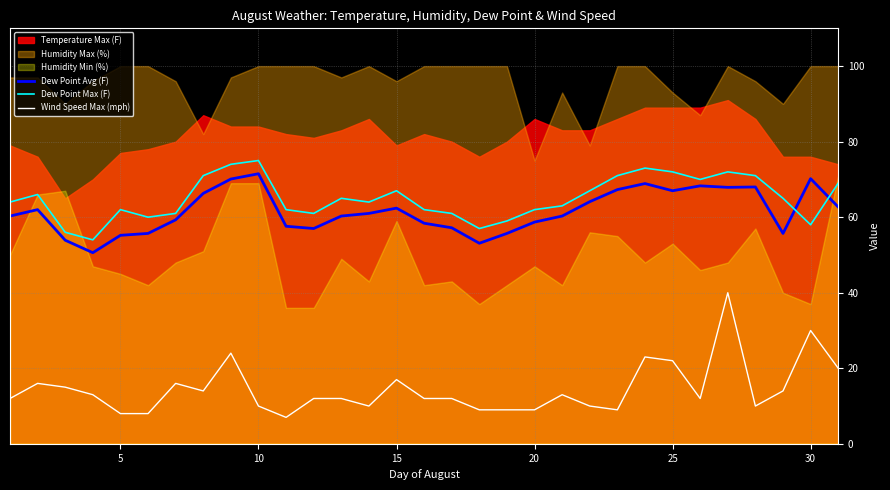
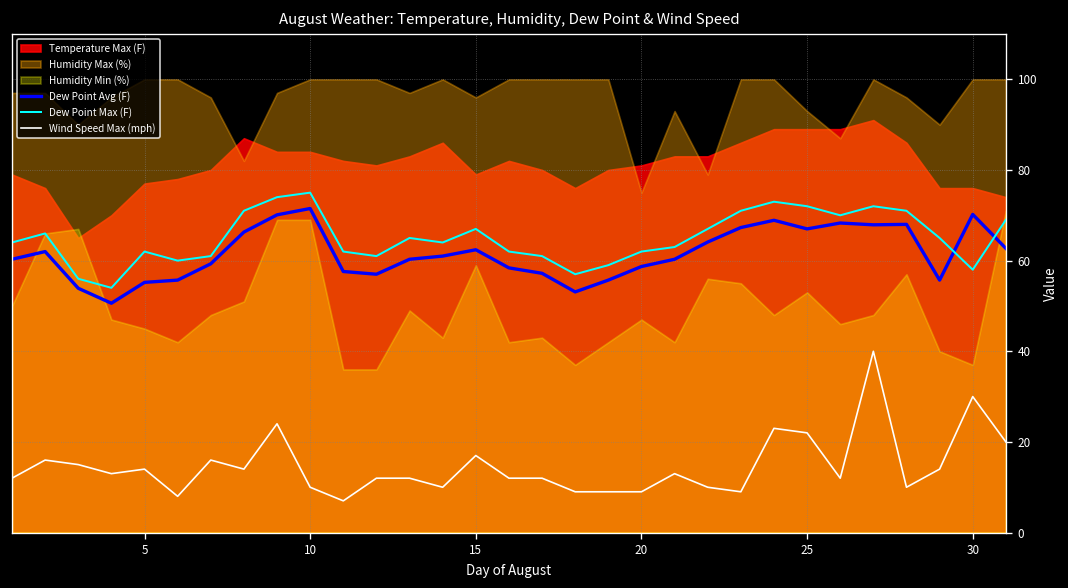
  {
    "Dew Point Avg (F)": {
      "5": 55,
      "10": 72,
      "15": 62,
      "20": 59,
      "25": 67,
      "30": 70
    },
    "Temperature Max (F)": {
      "5": 77,
      "10": 84,
      "15": 79,
-     "20": 86,
+     "20": 81,
      "25": 89,
      "30": 76
    },
    "Dew Point Max (F)": {
      "5": 62,
      "10": 75,
      "15": 67,
      "20": 62,
      "25": 72,
      "30": 58
    },
    "Wind Speed Max (mph)": {
-     "5": 8,
+     "5": 14,
      "10": 10,
      "15": 17,
      "20": 9,
      "25": 22,
      "30": 30
    }
  }
